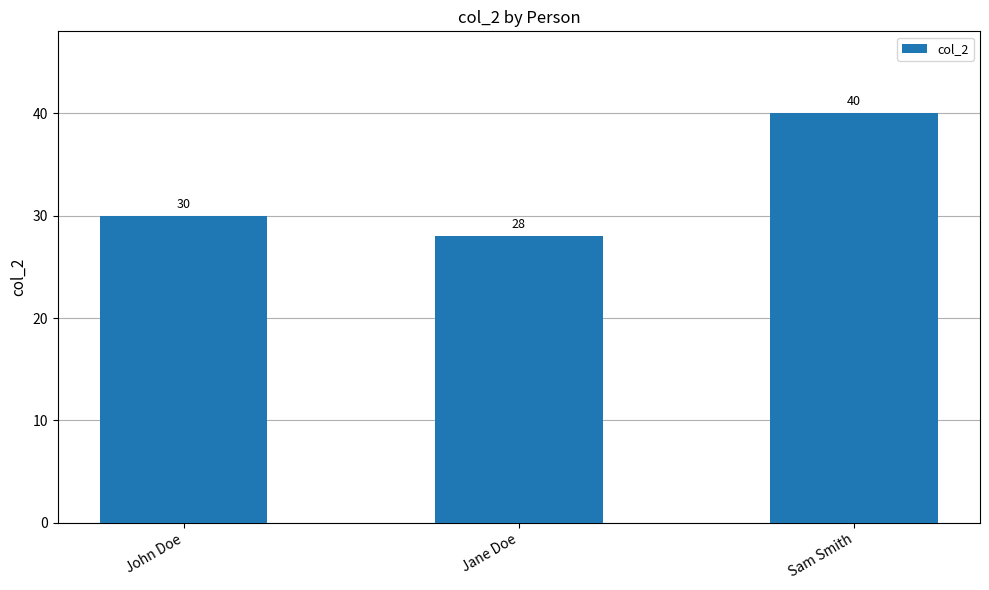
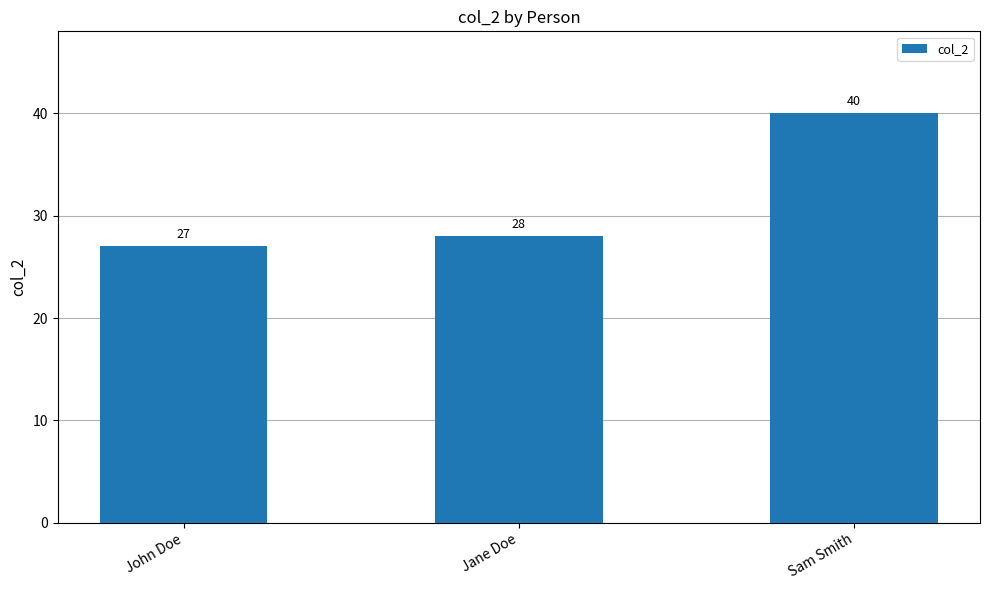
  {
-   "John Doe": 30,
+   "John Doe": 27,
    "Jane Doe": 28,
    "Sam Smith": 40
  }
